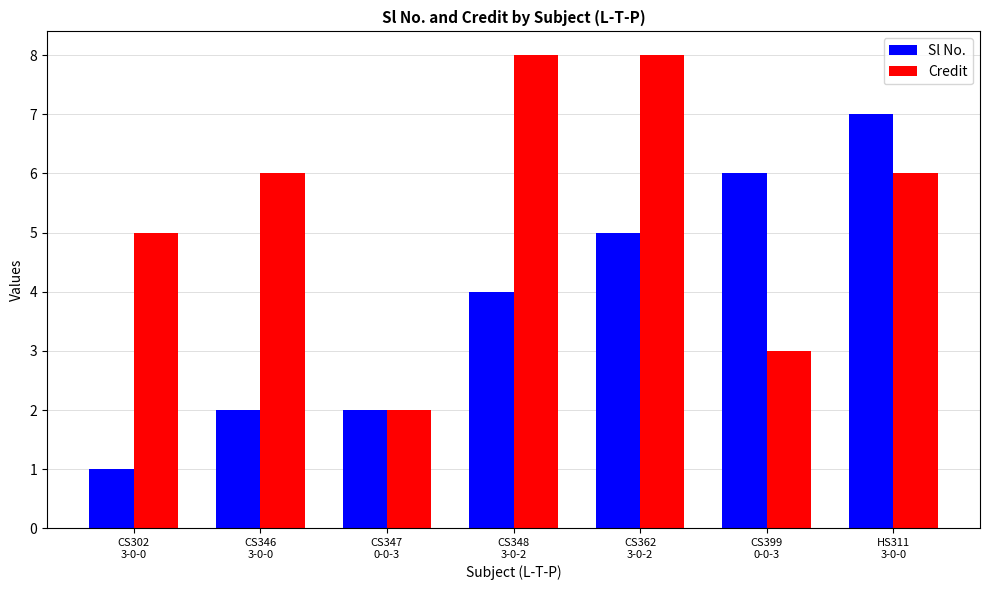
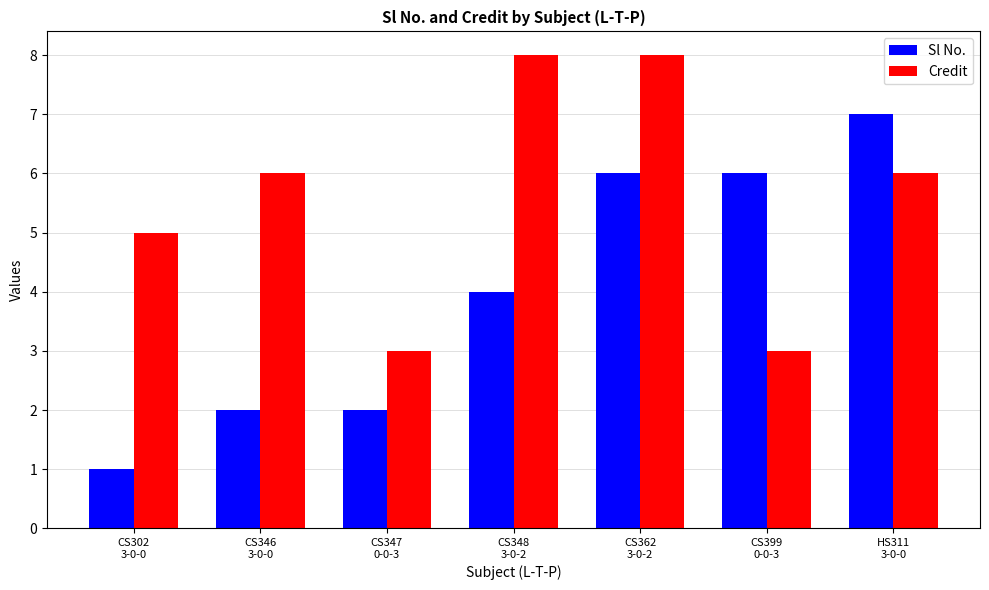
  {
    "Sl No.": {
      "CS302 3-0-0": 1,
      "CS346 3-0-0": 2,
      "CS347 0-0-3": 2,
      "CS348 3-0-2": 4,
-     "CS362 3-0-2": 5,
+     "CS362 3-0-2": 6,
      "CS399 0-0-3": 6,
      "HS311 3-0-0": 7
    },
    "Credit": {
      "CS302 3-0-0": 5,
      "CS346 3-0-0": 6,
-     "CS347 0-0-3": 2,
+     "CS347 0-0-3": 3,
      "CS348 3-0-2": 8,
      "CS362 3-0-2": 8,
      "CS399 0-0-3": 3,
      "HS311 3-0-0": 6
    }
  }
